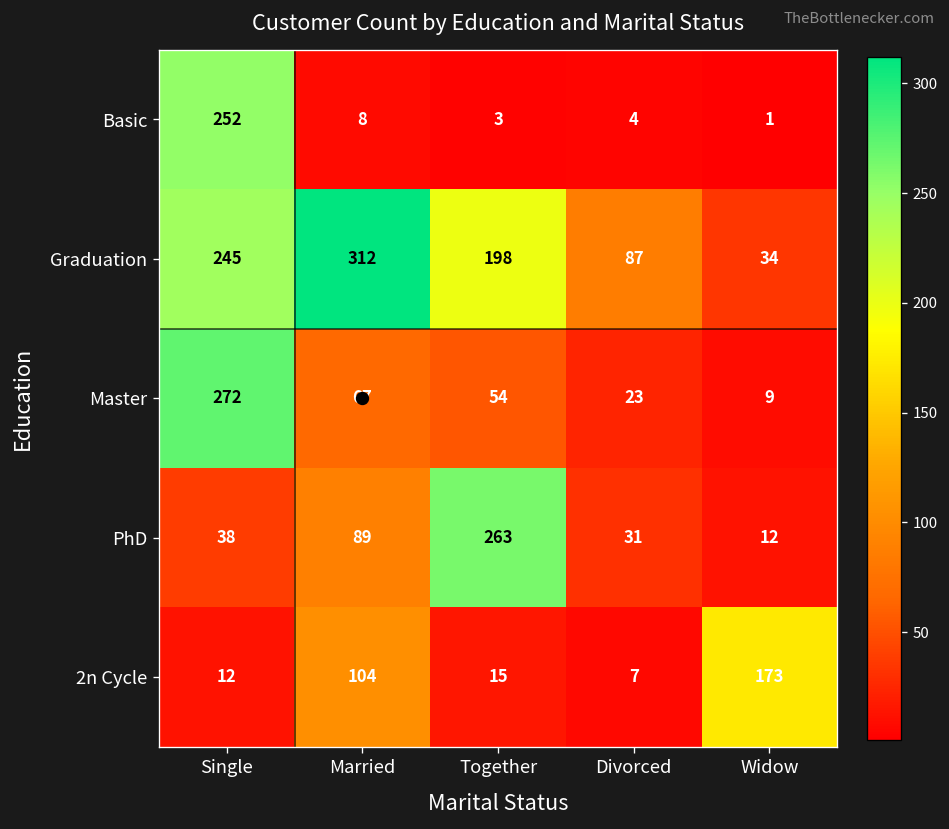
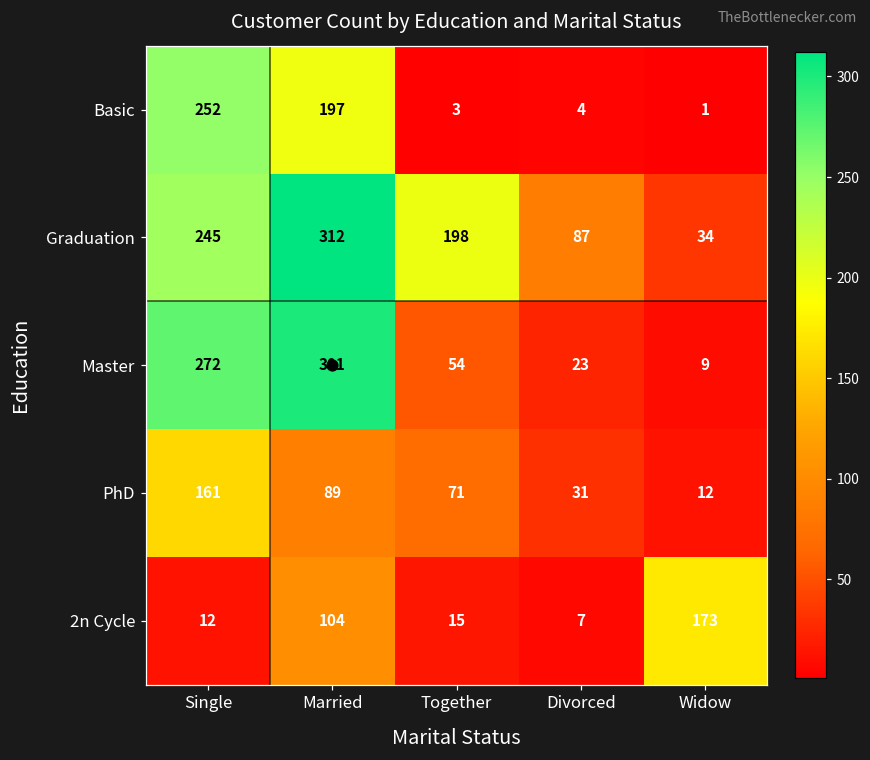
  {
    "Basic": {
      "Single": 252,
-     "Married": 8,
+     "Married": 197,
      "Together": 3,
      "Divorced": 4,
      "Widow": 1
    },
    "Graduation": {
      "Single": 245,
      "Married": 312,
      "Together": 198,
      "Divorced": 87,
      "Widow": 34
    },
    "Master": {
      "Single": 272,
-     "Married": 67,
+     "Married": 301,
      "Together": 54,
      "Divorced": 23,
      "Widow": 9
    },
    "PhD": {
-     "Single": 38,
+     "Single": 161,
      "Married": 89,
-     "Together": 263,
+     "Together": 71,
      "Divorced": 31,
      "Widow": 12
    },
    "2n Cycle": {
      "Single": 12,
      "Married": 104,
      "Together": 15,
      "Divorced": 7,
      "Widow": 173
    }
  }
